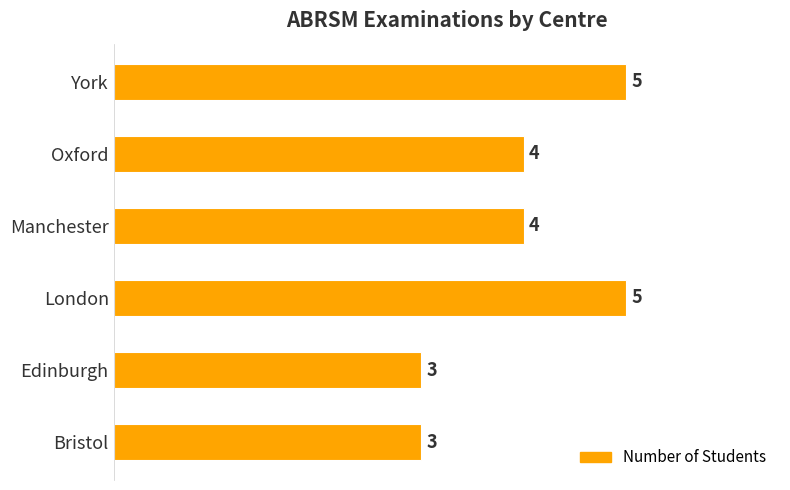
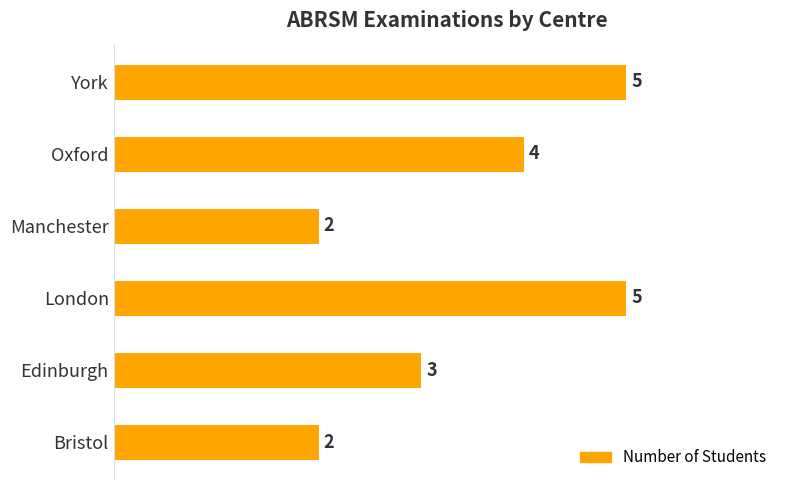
  {
    "York": 5,
    "Oxford": 4,
-   "Manchester": 4,
+   "Manchester": 2,
    "London": 5,
    "Edinburgh": 3,
-   "Bristol": 3
+   "Bristol": 2
  }
